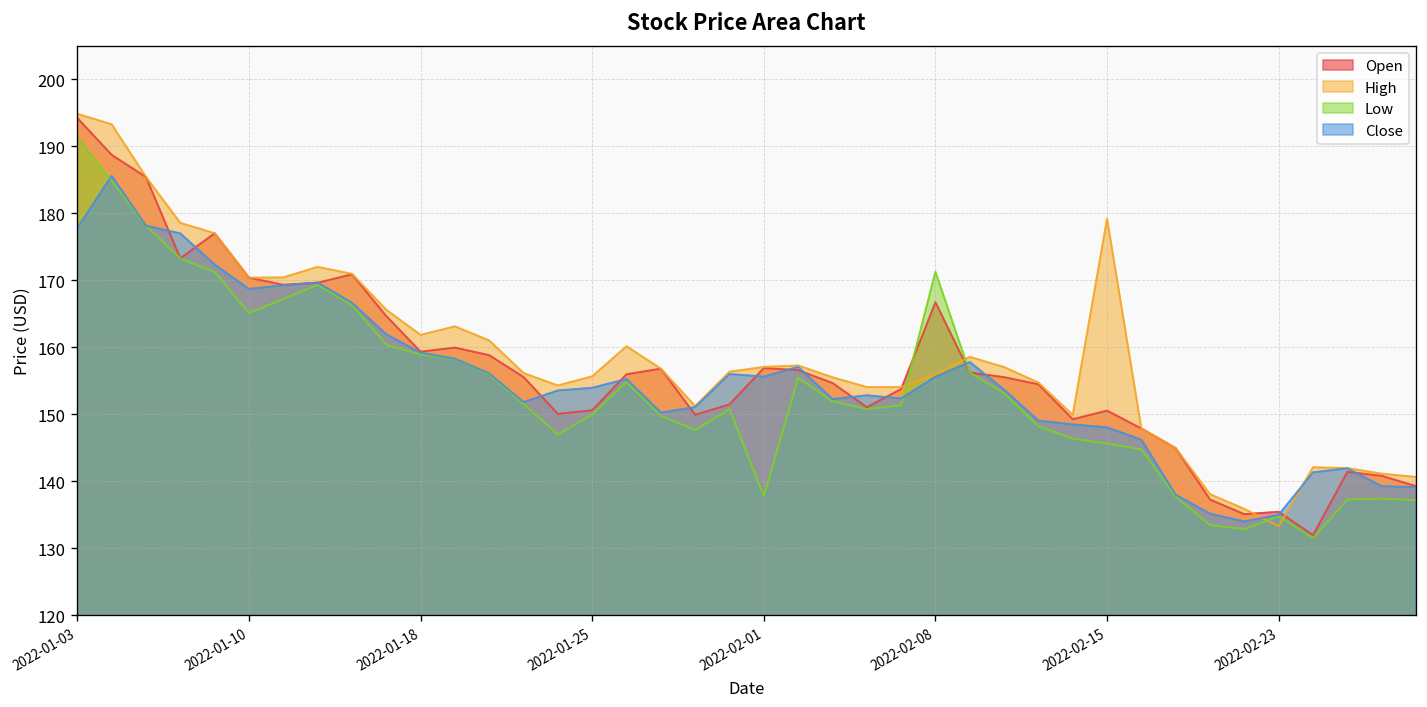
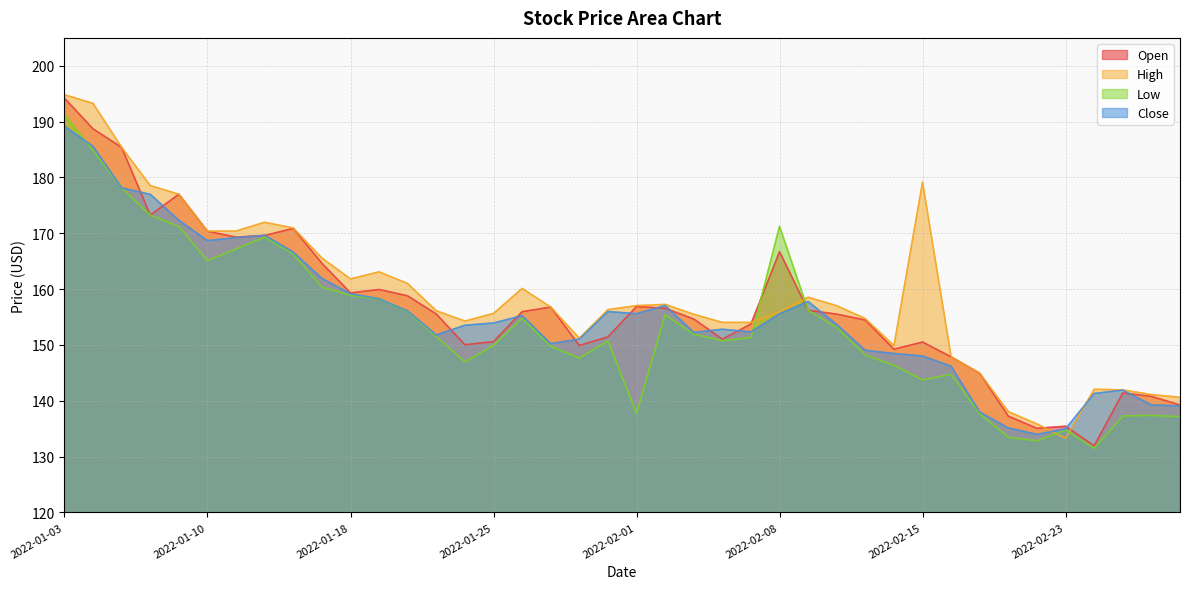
  {
    "Open": {
      "2022-01-03": 194,
      "2022-01-25": 151,
      "2022-02-08": 167,
      "2022-02-15": 151
    },
    "High": {
      "2022-01-03": 195,
      "2022-01-18": 162,
      "2022-01-25": 156,
      "2022-02-15": 179,
      "2022-02-23": 133
    },
    "Low": {
      "2022-01-03": 191,
      "2022-01-10": 165,
      "2022-01-25": 150,
      "2022-02-01": 138,
      "2022-02-08": 171,
-     "2022-02-15": 146
+     "2022-02-15": 144
    },
    "Close": {
-     "2022-01-03": 178,
+     "2022-01-03": 189,
      "2022-01-10": 169,
      "2022-01-25": 154,
      "2022-02-01": 156,
      "2022-02-15": 148
    }
  }
